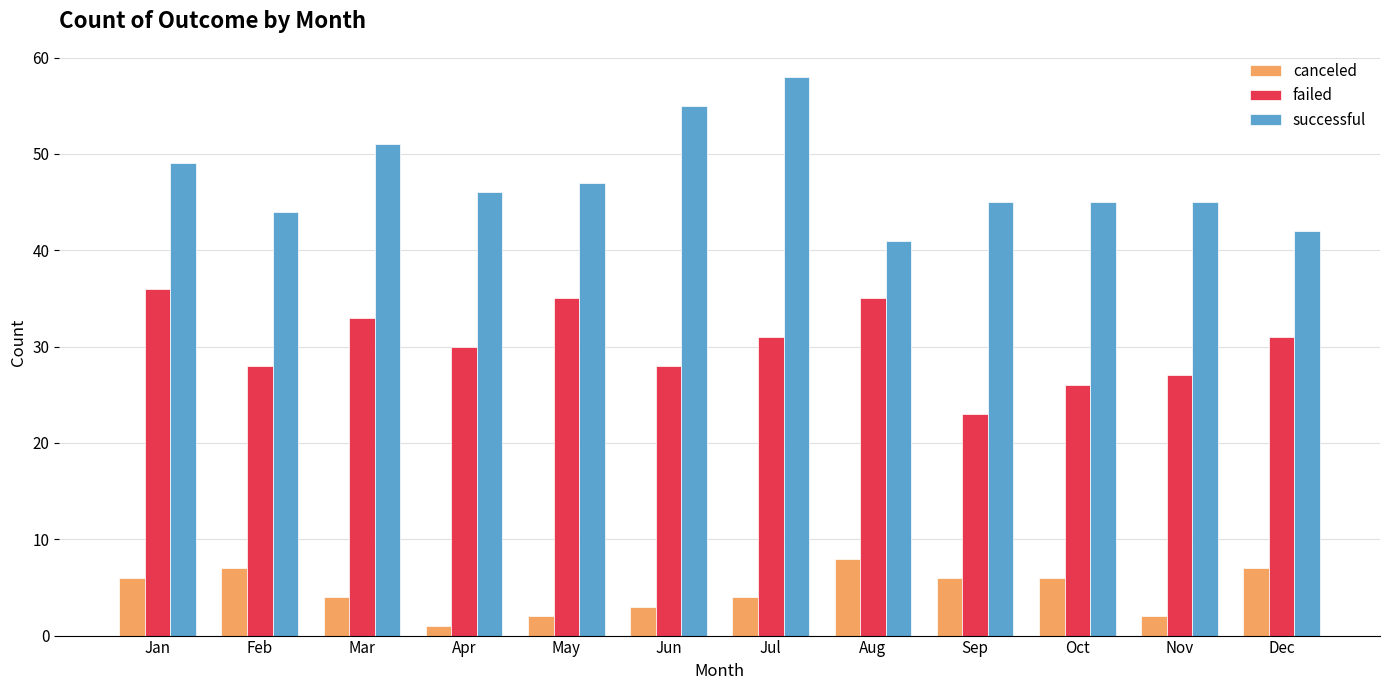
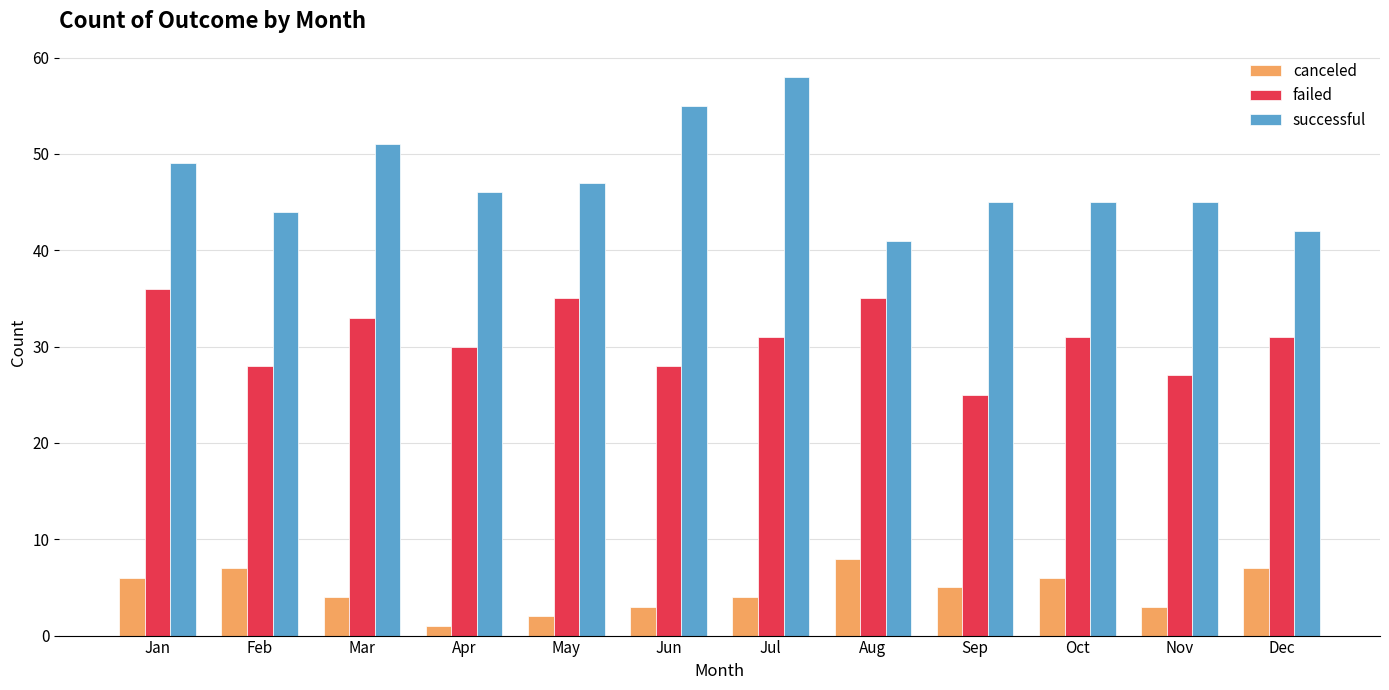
  {
    "canceled": {
      "Jan": 6,
      "Feb": 7,
      "Mar": 4,
      "Apr": 1,
      "May": 2,
      "Jun": 3,
      "Jul": 4,
      "Aug": 8,
-     "Sep": 6,
+     "Sep": 5,
      "Oct": 6,
-     "Nov": 2,
+     "Nov": 3,
      "Dec": 7
    },
    "failed": {
      "Jan": 36,
      "Feb": 28,
      "Mar": 33,
      "Apr": 30,
      "May": 35,
      "Jun": 28,
      "Jul": 31,
      "Aug": 35,
-     "Sep": 23,
-     "Oct": 26,
+     "Sep": 25,
+     "Oct": 31,
      "Nov": 27,
      "Dec": 31
    },
    "successful": {
      "Jan": 49,
      "Feb": 44,
      "Mar": 51,
      "Apr": 46,
      "May": 47,
      "Jun": 55,
      "Jul": 58,
      "Aug": 41,
      "Sep": 45,
      "Oct": 45,
      "Nov": 45,
      "Dec": 42
    }
  }
